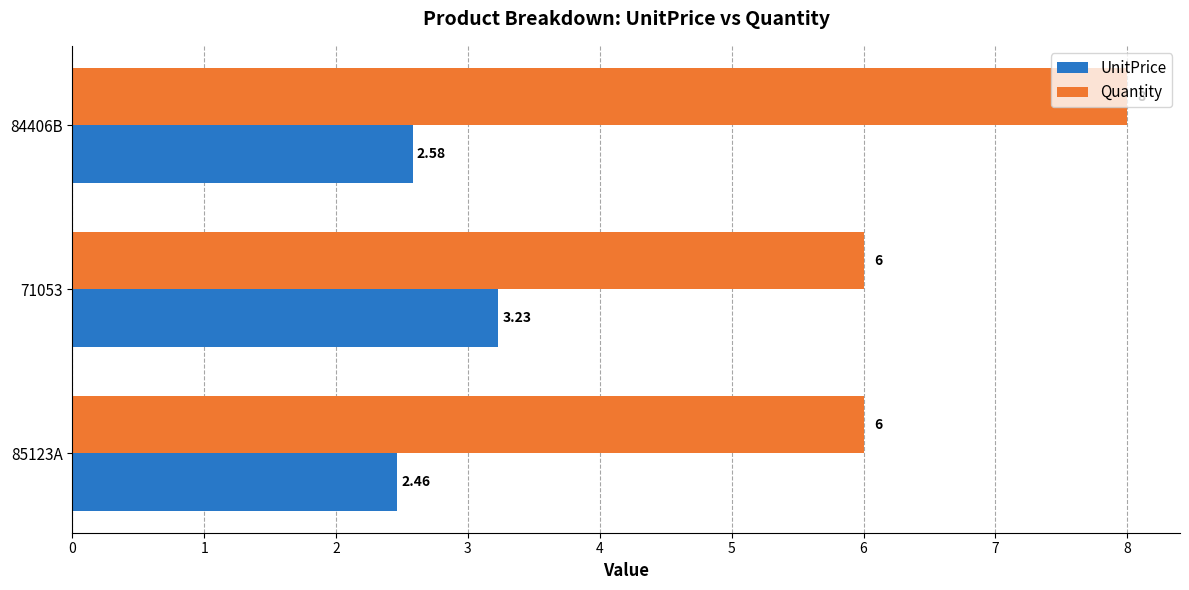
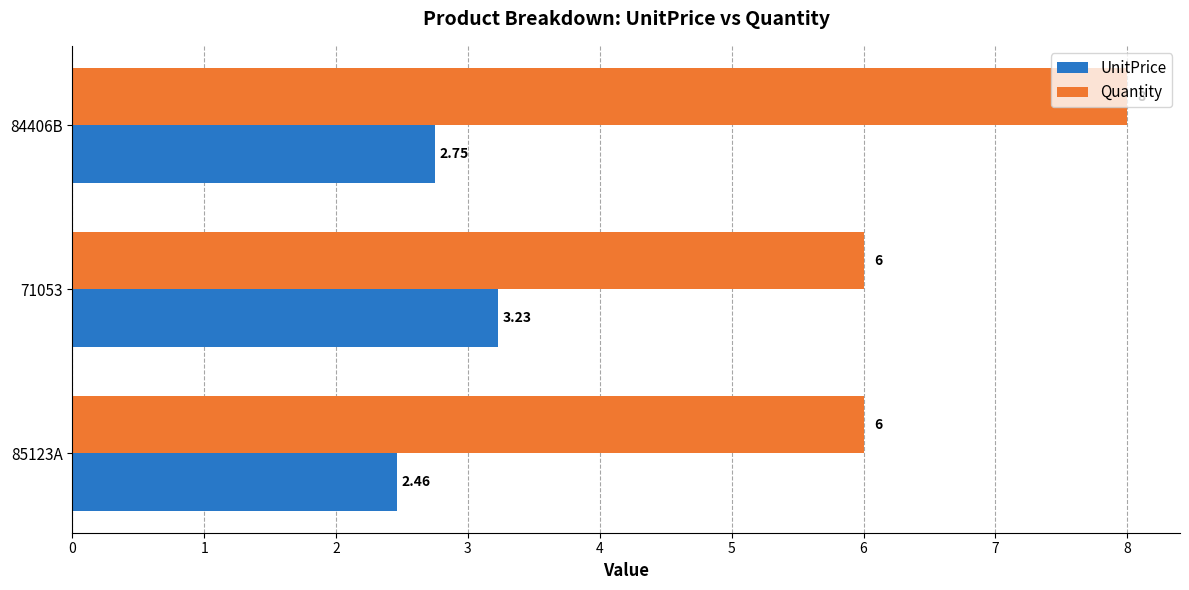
  {
    "UnitPrice": {
-     "84406B": 2.58,
+     "84406B": 2.75,
      "71053": 3.23,
      "85123A": 2.46
    },
    "Quantity": {
      "71053": 6,
      "85123A": 6
    }
  }
